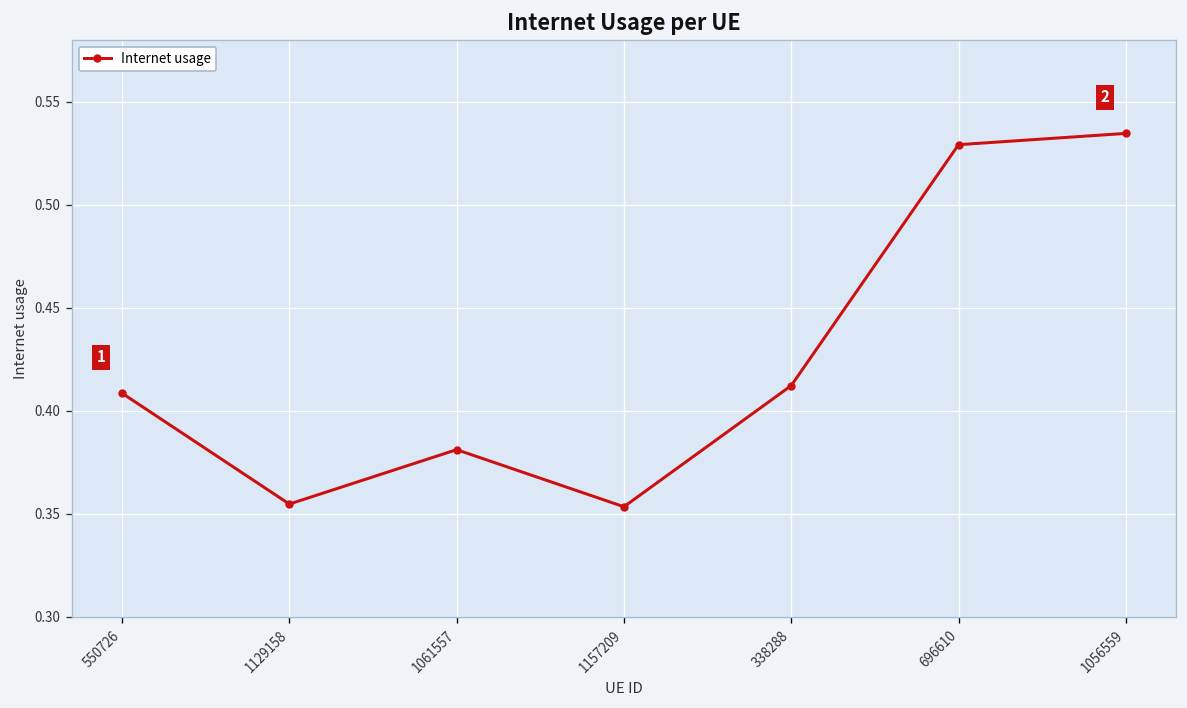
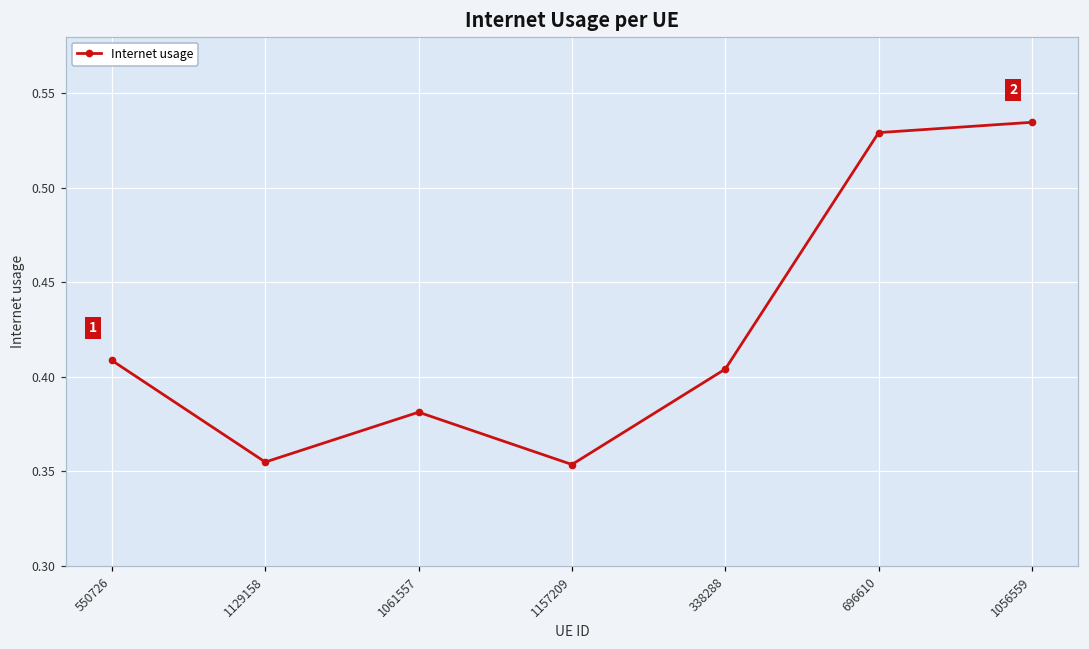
  {
    "550726": 0.409,
    "1129158": 0.355,
    "1061557": 0.381,
    "1157209": 0.354,
-   "338288": 0.412,
+   "338288": 0.404,
    "696610": 0.529,
    "1056559": 0.535
  }
